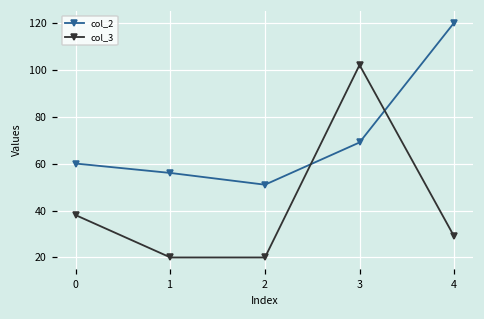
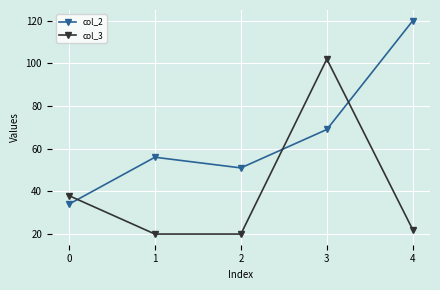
  {
    "col_2": {
-     "0": 60,
+     "0": 34,
      "1": 56,
      "2": 51,
      "3": 69,
      "4": 120
    },
    "col_3": {
      "0": 38,
      "1": 20,
      "2": 20,
      "3": 102,
-     "4": 29
+     "4": 22
    }
  }
